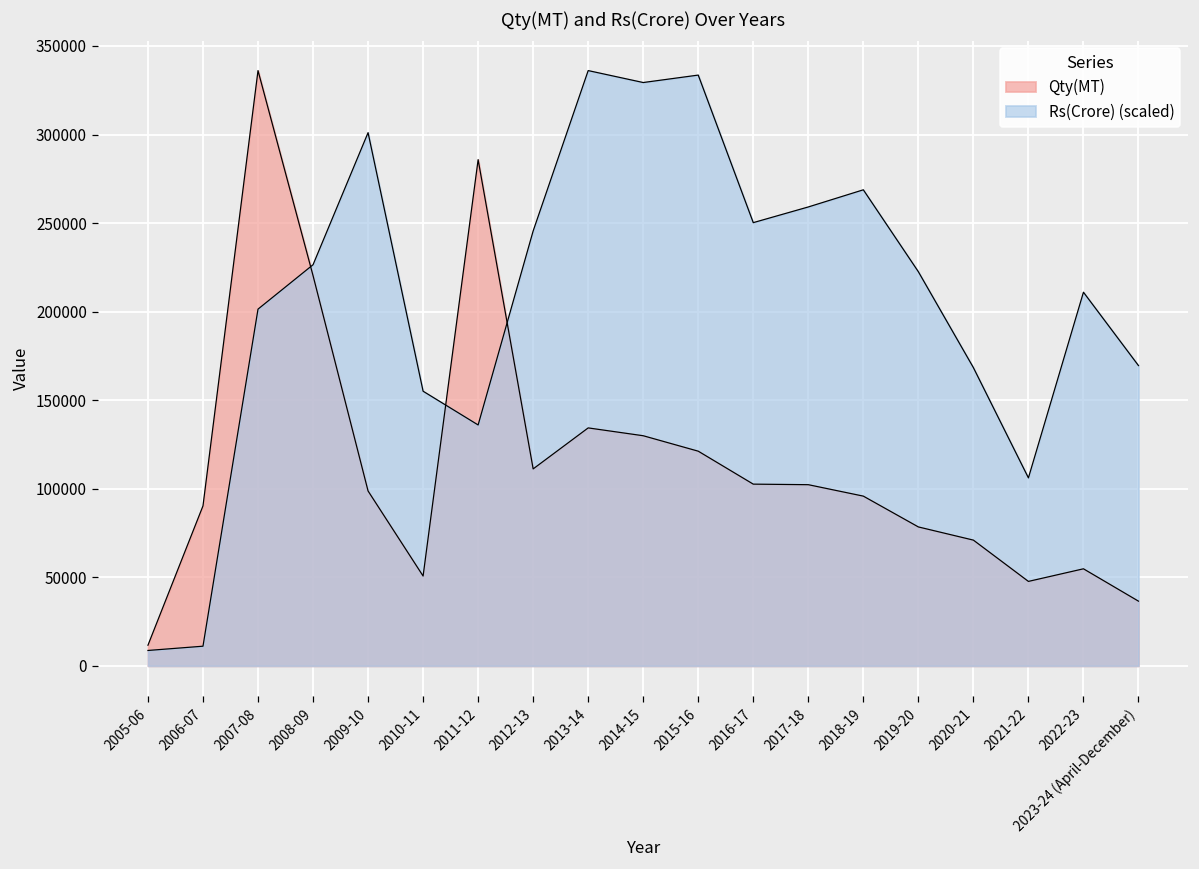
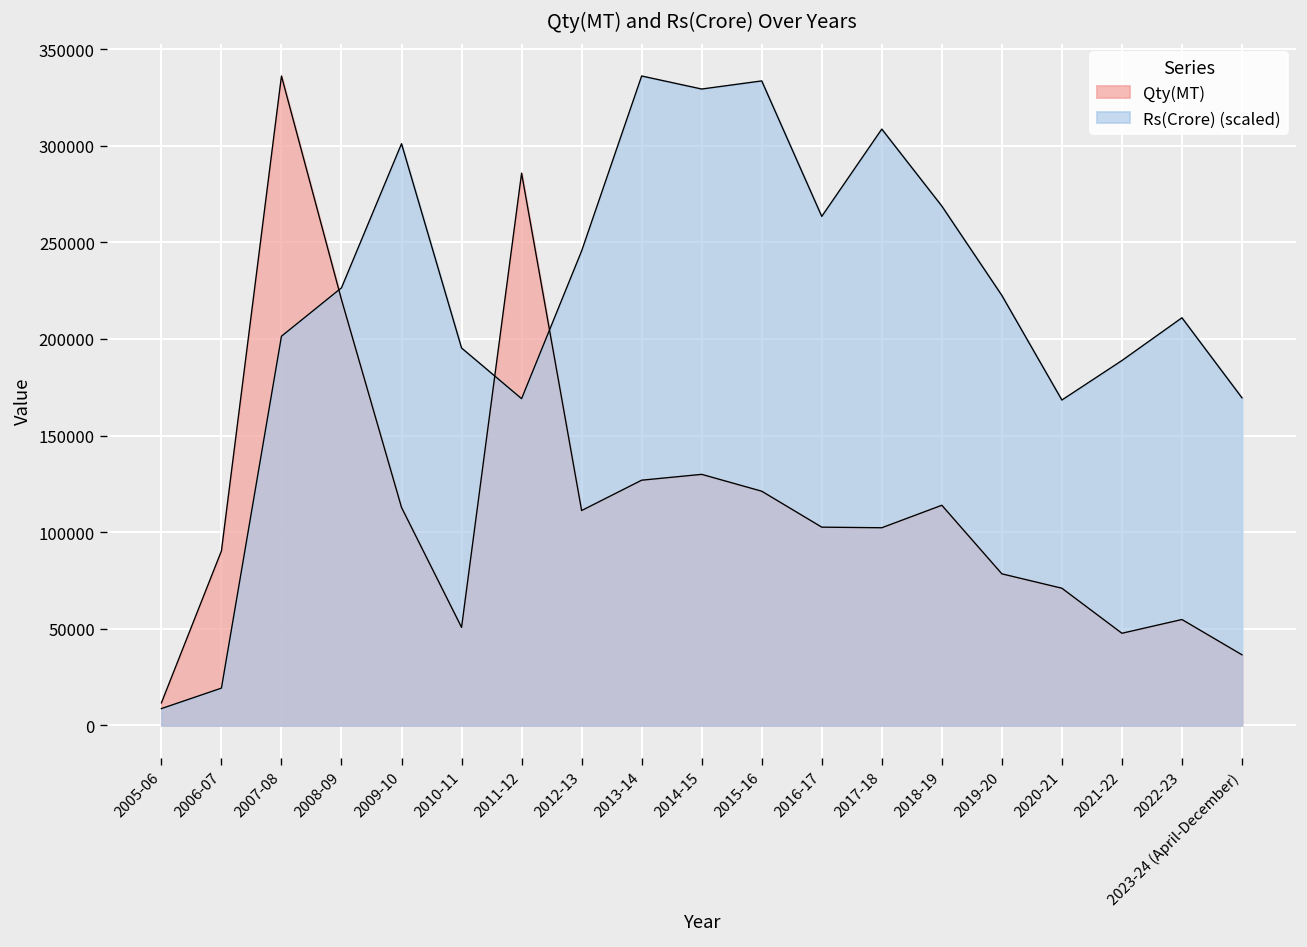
  {
    "Qty(MT)": {
      "2005-06": 12000,
      "2006-07": 90000,
      "2007-08": 336000,
      "2008-09": 220000,
-     "2009-10": 99000,
+     "2009-10": 113000,
      "2010-11": 51000,
      "2011-12": 286000,
      "2012-13": 111000,
-     "2013-14": 134000,
+     "2013-14": 127000,
      "2014-15": 130000,
      "2015-16": 121000,
      "2016-17": 103000,
      "2017-18": 102000,
-     "2018-19": 96000,
+     "2018-19": 114000,
      "2019-20": 78000,
      "2020-21": 71000,
      "2021-22": 48000,
      "2022-23": 55000,
      "2023-24 (April-December)": 37000
    },
    "Rs(Crore) (scaled)": {
      "2005-06": 9000,
-     "2006-07": 11000,
+     "2006-07": 19000,
      "2007-08": 201000,
      "2008-09": 226000,
      "2009-10": 301000,
-     "2010-11": 155000,
-     "2011-12": 136000,
+     "2010-11": 195000,
+     "2011-12": 169000,
      "2012-13": 246000,
      "2013-14": 336000,
      "2014-15": 329000,
      "2015-16": 334000,
-     "2016-17": 250000,
-     "2017-18": 259000,
+     "2016-17": 263000,
+     "2017-18": 309000,
      "2018-19": 269000,
      "2019-20": 223000,
      "2020-21": 168000,
-     "2021-22": 106000,
+     "2021-22": 189000,
      "2022-23": 211000,
      "2023-24 (April-December)": 170000
    }
  }
